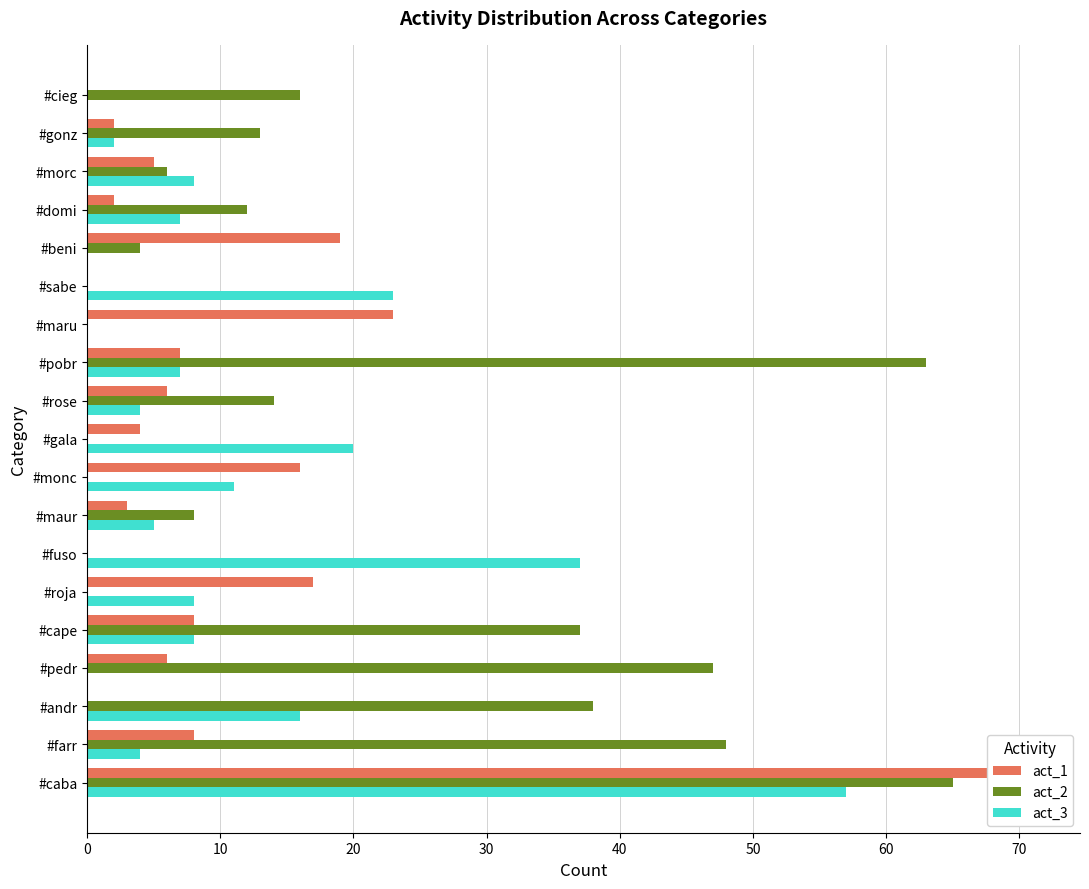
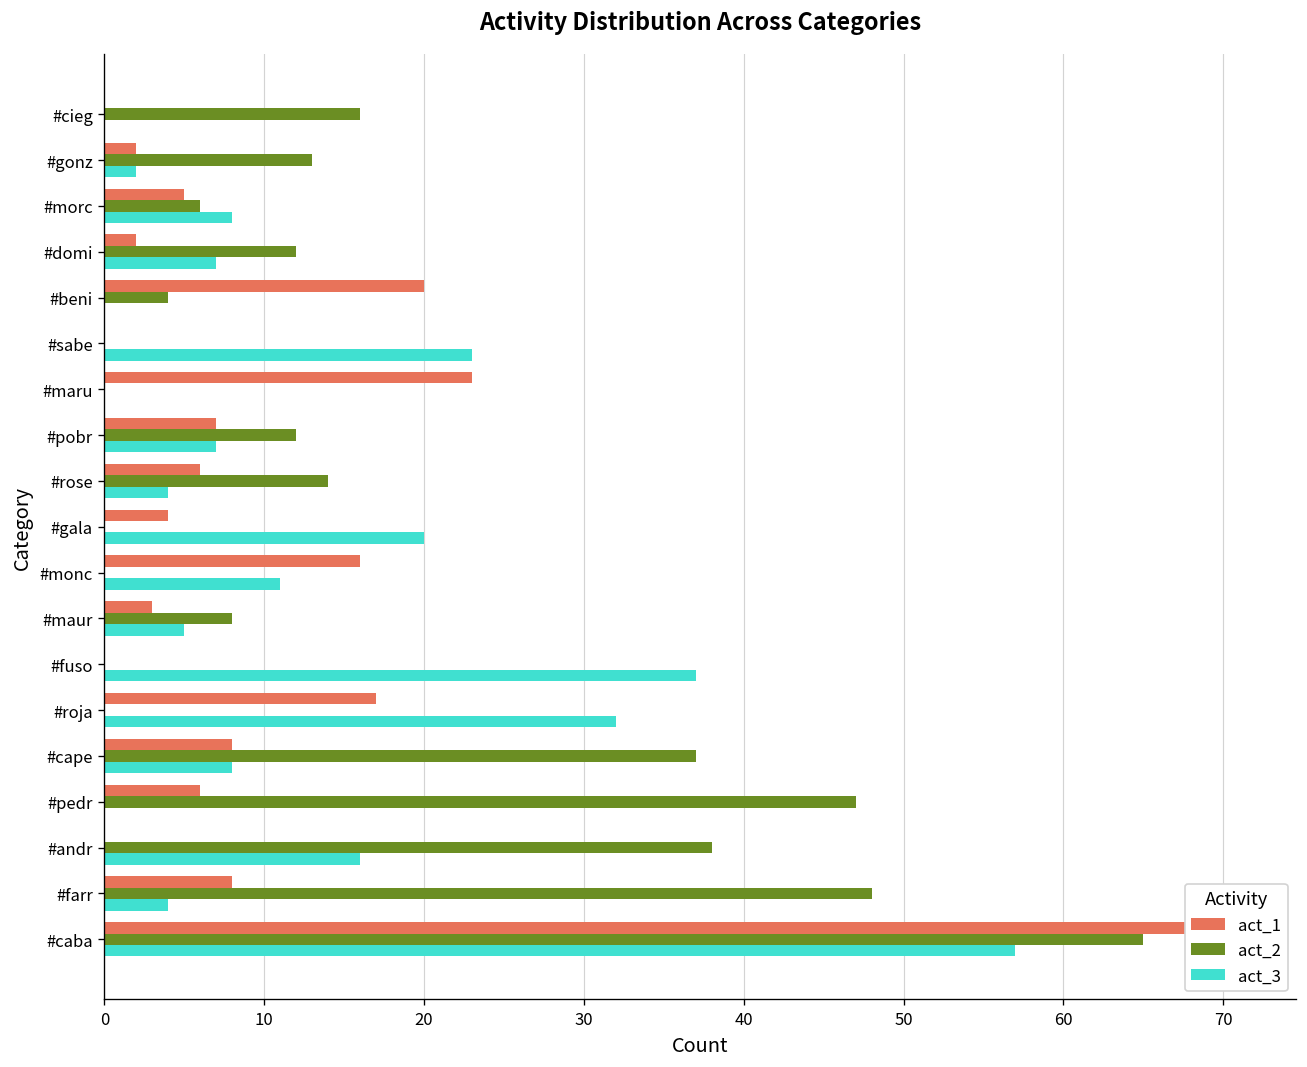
  {
    "act_1": {
      "#cieg": 0,
      "#gonz": 2,
      "#morc": 5,
      "#domi": 2,
-     "#beni": 19,
+     "#beni": 20,
      "#sabe": 0,
      "#maru": 23,
      "#pobr": 7,
      "#rose": 6,
      "#gala": 4,
      "#monc": 16,
      "#maur": 3,
      "#fuso": 0,
      "#roja": 17,
      "#cape": 8,
      "#pedr": 6,
      "#andr": 0,
      "#farr": 8
    },
    "act_2": {
      "#cieg": 16,
      "#gonz": 13,
      "#morc": 6,
      "#domi": 12,
      "#beni": 4,
      "#sabe": 0,
      "#maru": 0,
-     "#pobr": 63,
+     "#pobr": 12,
      "#rose": 14,
      "#gala": 0,
      "#monc": 0,
      "#maur": 8,
      "#fuso": 0,
      "#roja": 0,
      "#cape": 37,
      "#pedr": 47,
      "#andr": 38,
      "#farr": 48,
      "#caba": 65
    },
    "act_3": {
      "#cieg": 0,
      "#gonz": 2,
      "#morc": 8,
      "#domi": 7,
      "#beni": 0,
      "#sabe": 23,
      "#maru": 0,
      "#pobr": 7,
      "#rose": 4,
      "#gala": 20,
      "#monc": 11,
      "#maur": 5,
      "#fuso": 37,
-     "#roja": 8,
+     "#roja": 32,
      "#cape": 8,
      "#pedr": 0,
      "#andr": 16,
      "#farr": 4,
      "#caba": 57
    }
  }
